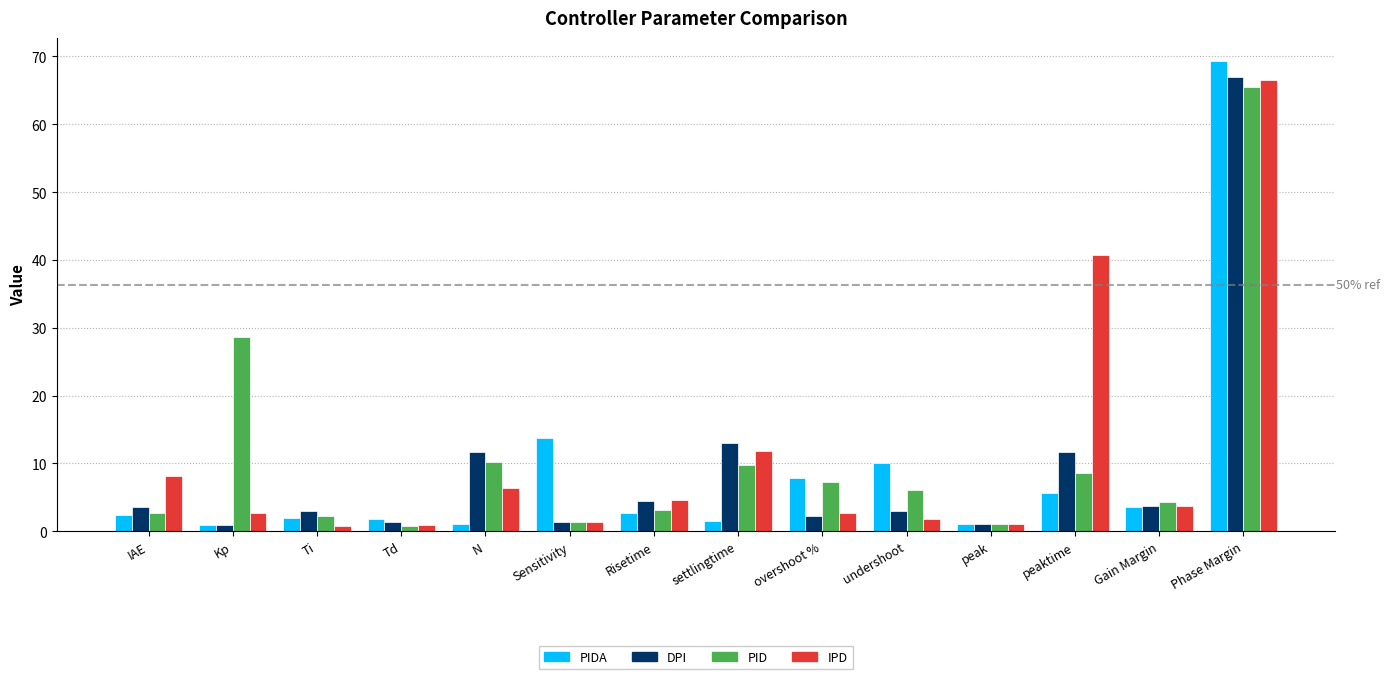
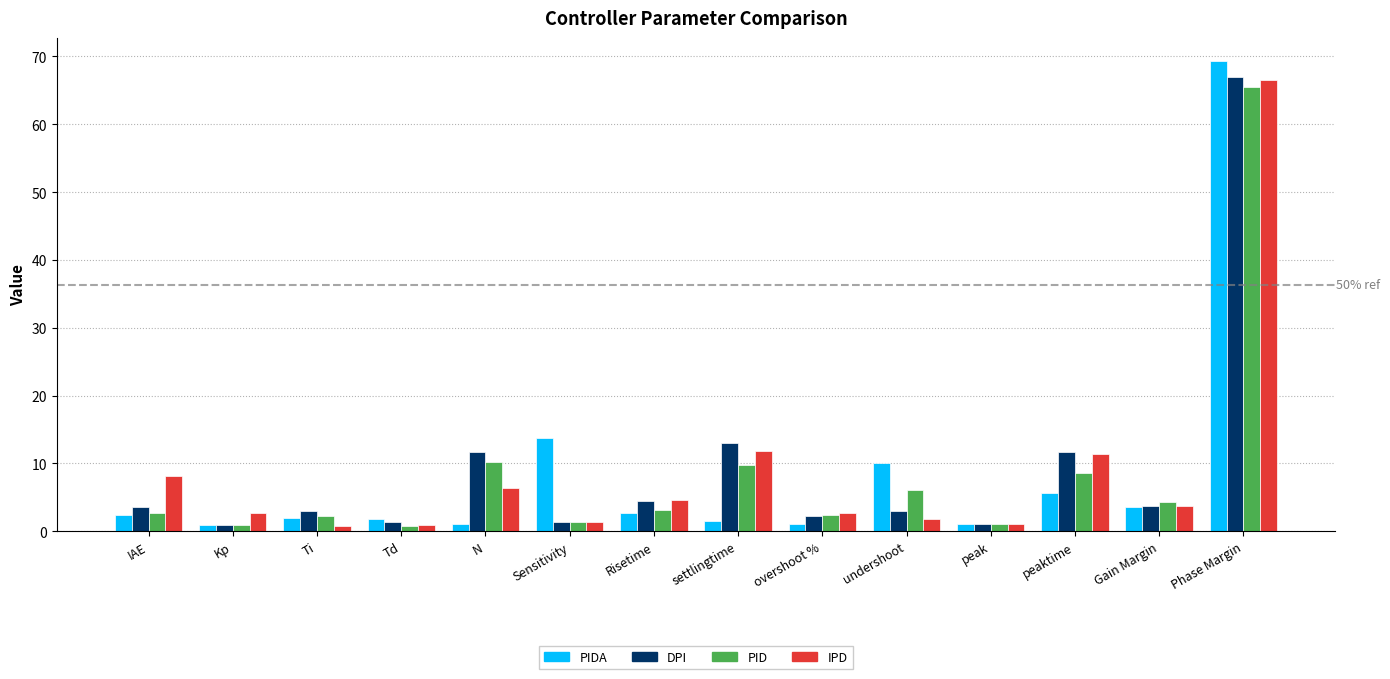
  {
    "PIDA": {
      "IAE": 2,
      "Kp": 1,
      "Ti": 2,
      "Td": 2,
      "N": 1,
      "Sensitivity": 14,
      "Risetime": 3,
      "settlingtime": 2,
-     "overshoot %": 8,
+     "overshoot %": 1,
      "undershoot": 10,
      "peak": 1,
      "peaktime": 6,
      "Gain Margin": 4,
      "Phase Margin": 69
    },
    "DPI": {
      "IAE": 4,
      "Kp": 1,
      "Ti": 3,
      "Td": 1,
      "N": 12,
      "Sensitivity": 1,
      "Risetime": 4,
      "settlingtime": 13,
      "overshoot %": 2,
      "undershoot": 3,
      "peak": 1,
      "peaktime": 12,
      "Gain Margin": 4,
      "Phase Margin": 67
    },
    "PID": {
      "IAE": 3,
-     "Kp": 29,
+     "Kp": 1,
      "Ti": 2,
      "Td": 1,
      "N": 10,
      "Sensitivity": 1,
      "Risetime": 3,
      "settlingtime": 10,
-     "overshoot %": 7,
+     "overshoot %": 2,
      "undershoot": 6,
      "peak": 1,
      "peaktime": 9,
      "Gain Margin": 4,
      "Phase Margin": 66
    },
    "IPD": {
      "IAE": 8,
      "Kp": 3,
      "Ti": 1,
      "Td": 1,
      "N": 6,
      "Sensitivity": 1,
      "Risetime": 5,
      "settlingtime": 12,
      "overshoot %": 3,
      "undershoot": 2,
      "peak": 1,
-     "peaktime": 41,
+     "peaktime": 11,
      "Gain Margin": 4,
      "Phase Margin": 67
    }
  }
